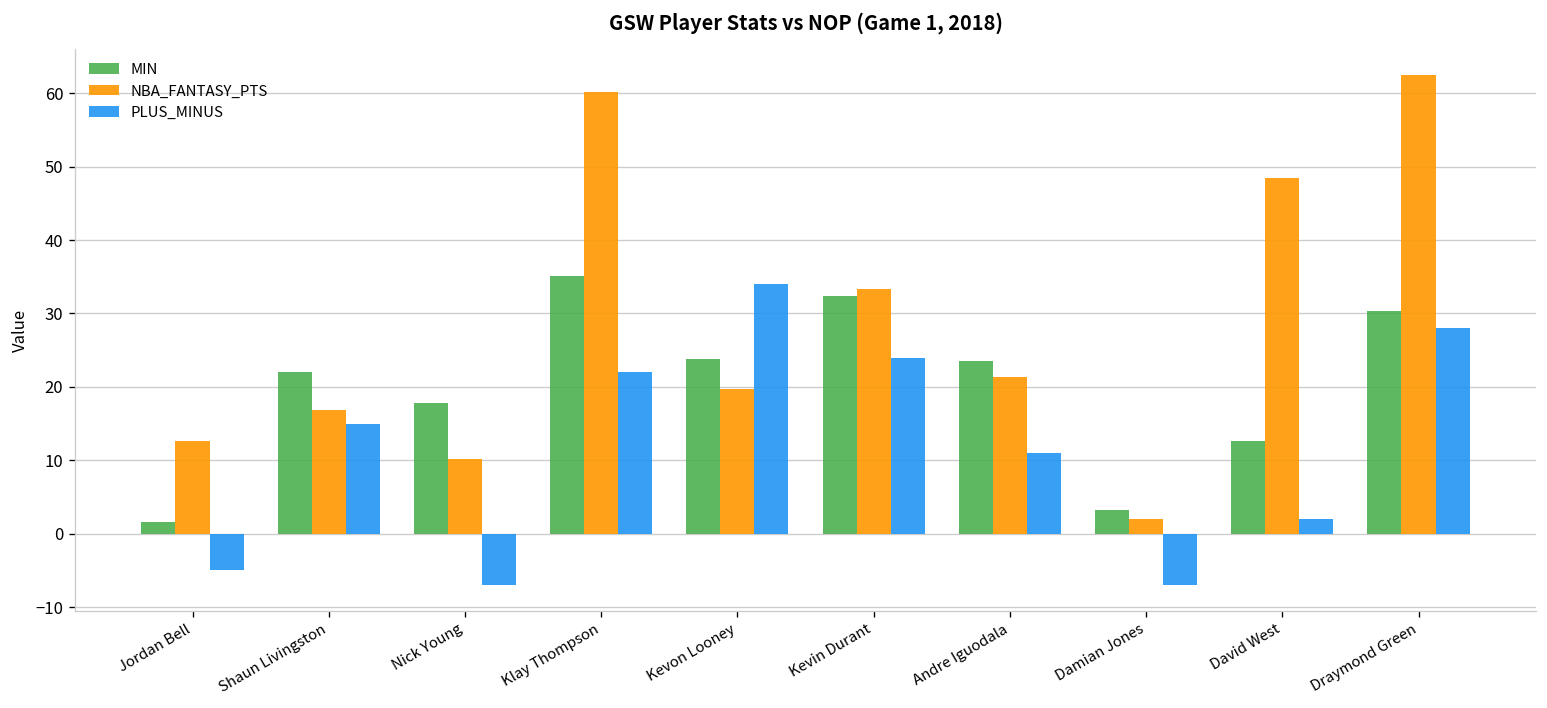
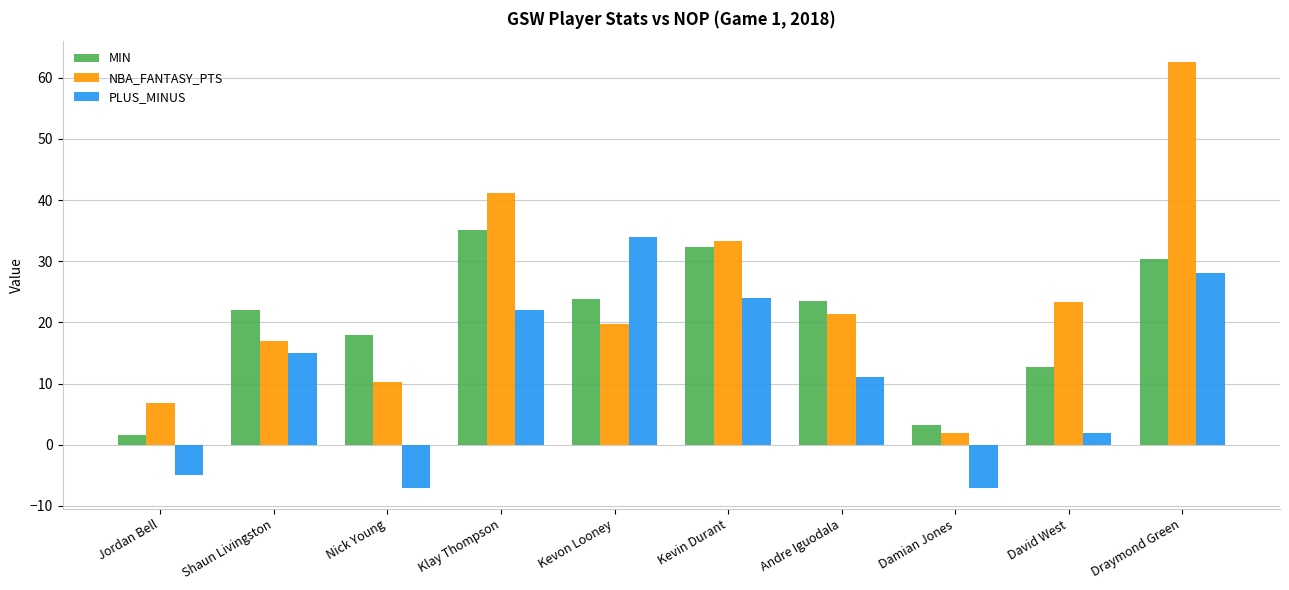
  {
    "MIN": {
      "Jordan Bell": 2,
      "Shaun Livingston": 22,
      "Nick Young": 18,
      "Klay Thompson": 35,
      "Kevon Looney": 24,
      "Kevin Durant": 32,
      "Andre Iguodala": 24,
      "Damian Jones": 3,
      "David West": 13,
      "Draymond Green": 30
    },
    "NBA_FANTASY_PTS": {
-     "Jordan Bell": 13,
+     "Jordan Bell": 7,
      "Shaun Livingston": 17,
      "Nick Young": 10,
-     "Klay Thompson": 60,
+     "Klay Thompson": 41,
      "Kevon Looney": 20,
      "Kevin Durant": 33,
      "Andre Iguodala": 21,
      "Damian Jones": 2,
-     "David West": 48,
+     "David West": 23,
      "Draymond Green": 63
    },
    "PLUS_MINUS": {
      "Jordan Bell": -5,
      "Shaun Livingston": 15,
      "Nick Young": -7,
      "Klay Thompson": 22,
      "Kevon Looney": 34,
      "Kevin Durant": 24,
      "Andre Iguodala": 11,
      "Damian Jones": -7,
      "David West": 2,
      "Draymond Green": 28
    }
  }
